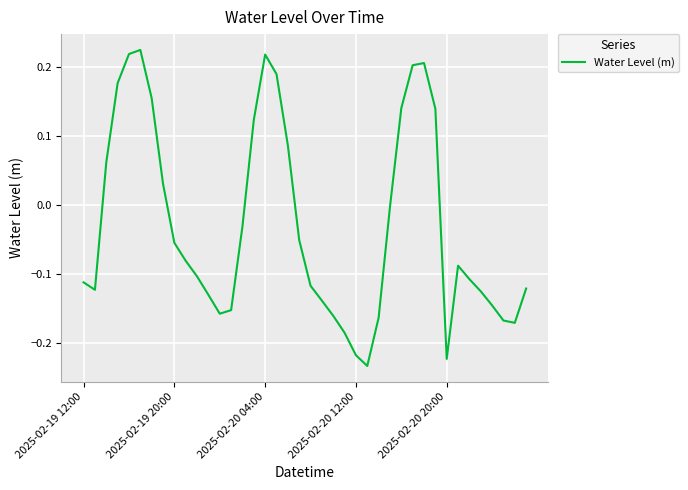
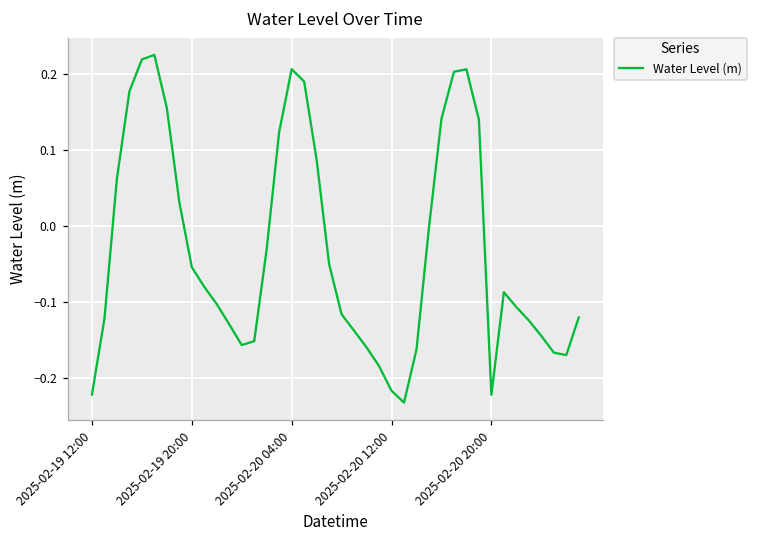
  {
-   "2025-02-19 12:00": -0.11,
+   "2025-02-19 12:00": -0.22,
    "2025-02-19 20:00": -0.05,
-   "2025-02-20 04:00": 0.22,
+   "2025-02-20 04:00": 0.21,
    "2025-02-20 12:00": -0.22,
    "2025-02-20 20:00": -0.22
  }
